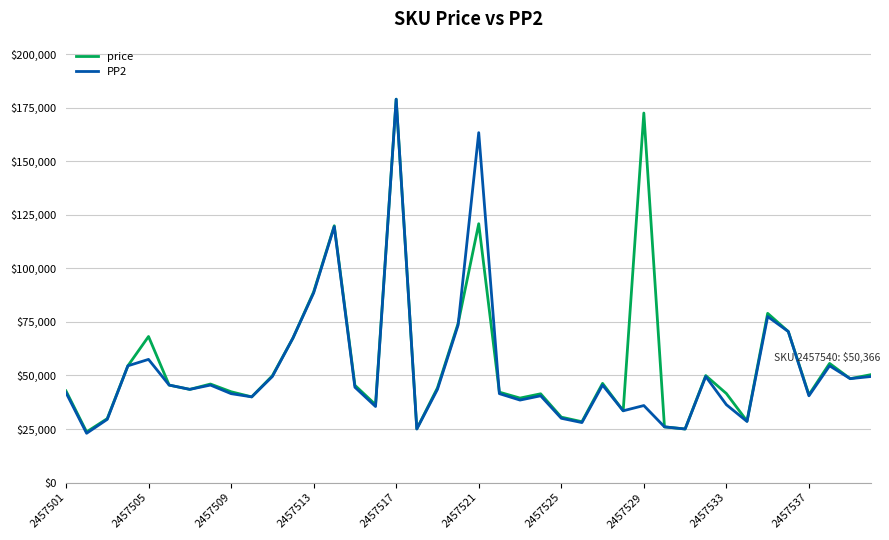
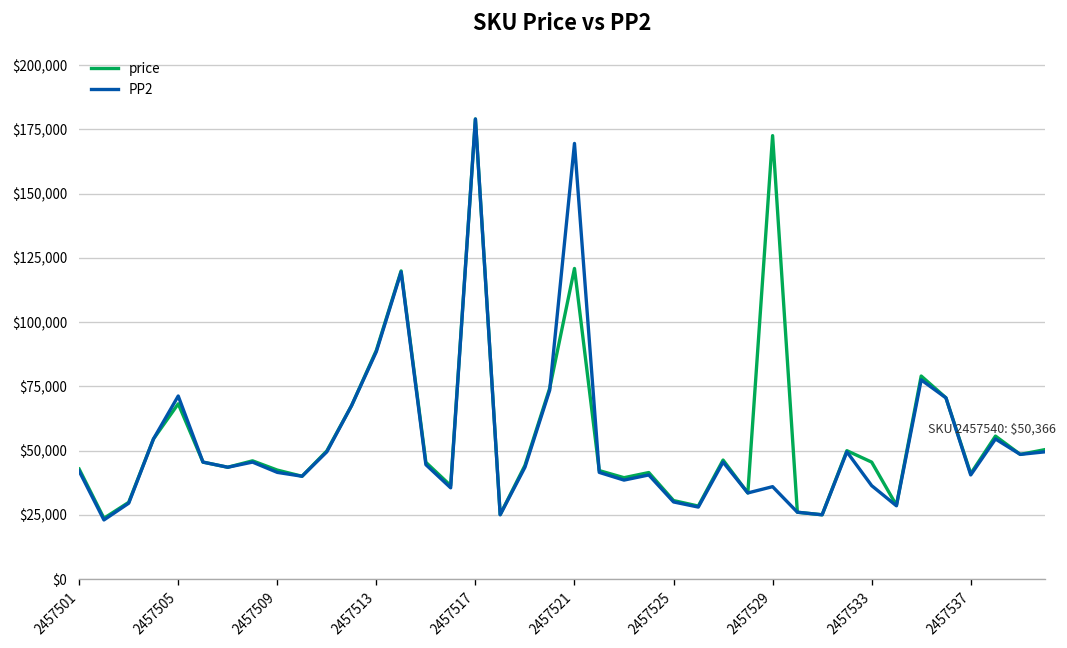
  {
    "price": {
      "2457505": "$68,000",
      "2457521": "$121,000",
      "2457529": "$173,000",
-     "2457533": "$42,000"
+     "2457533": "$46,000"
    },
    "PP2": {
-     "2457505": "$58,000",
-     "2457521": "$163,000",
+     "2457505": "$71,000",
+     "2457521": "$170,000",
      "2457529": "$36,000",
      "2457533": "$36,000"
    }
  }
